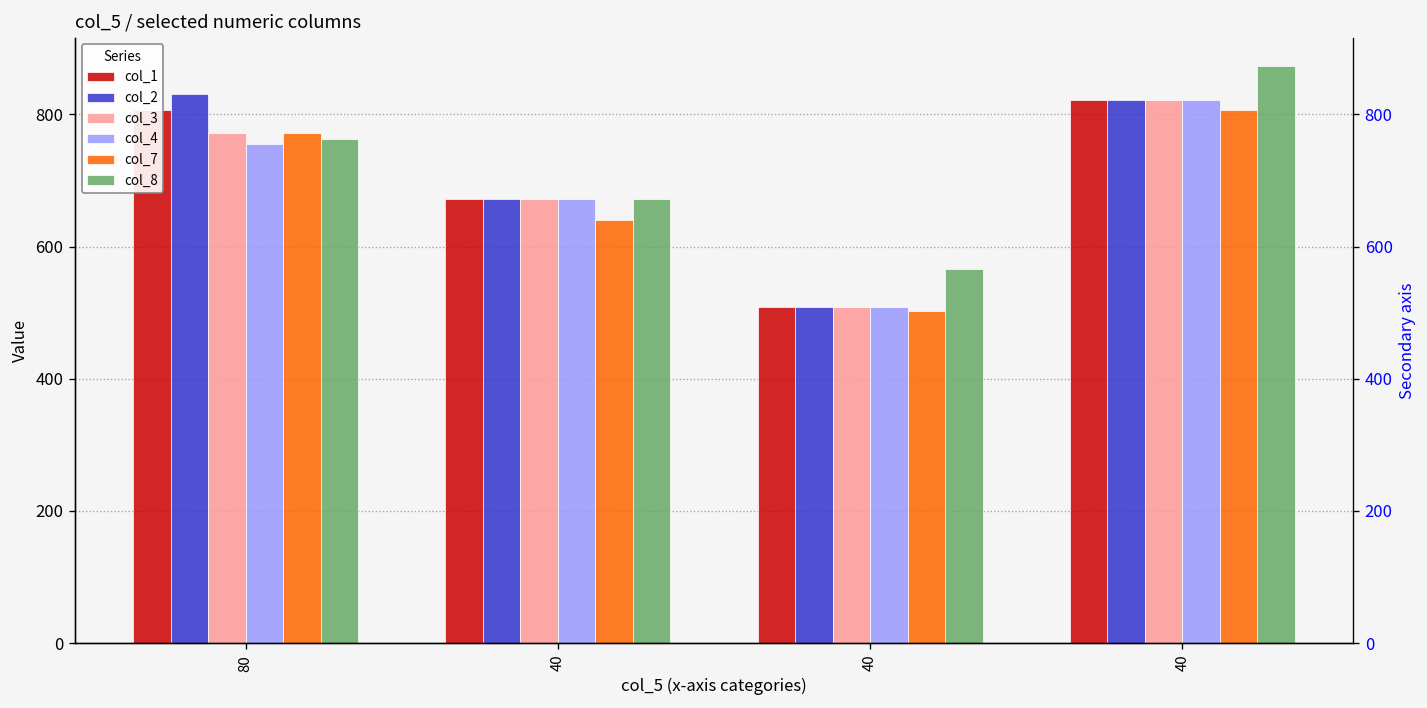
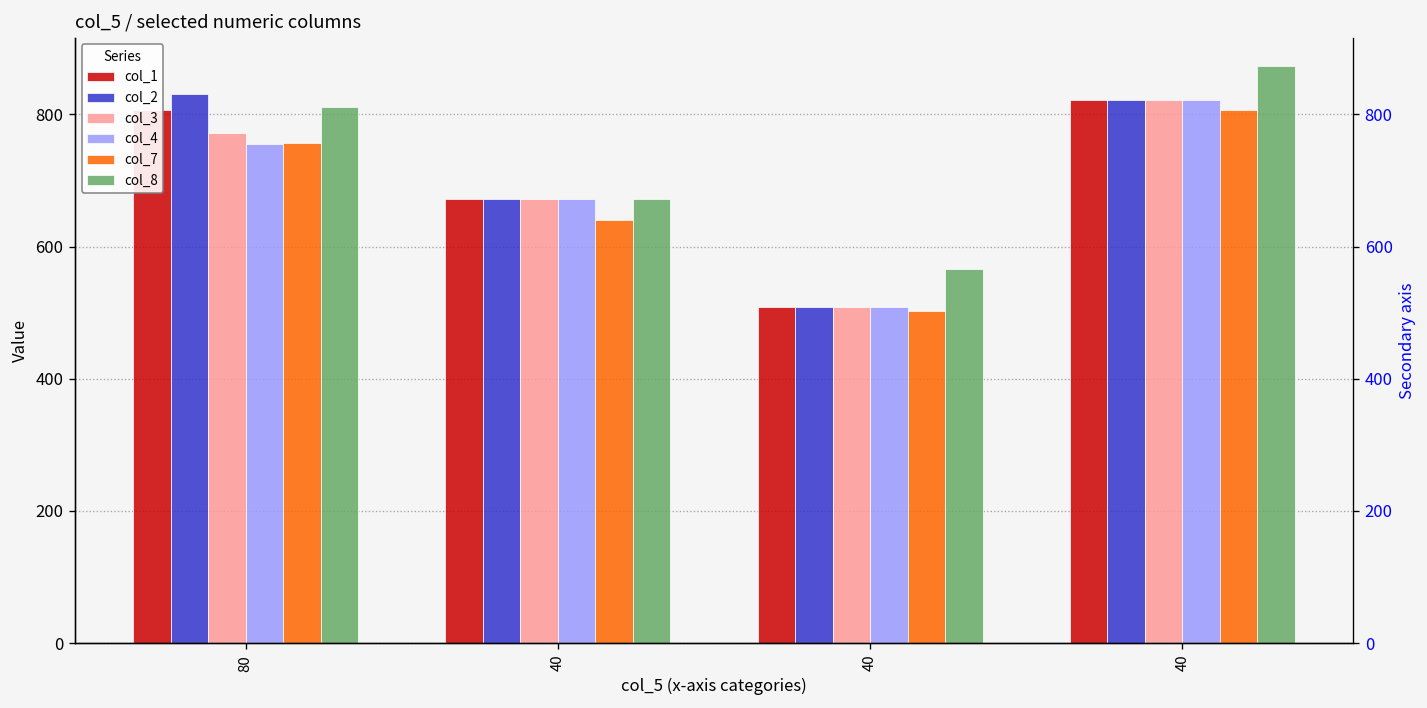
  {
    "col_2": {
      "80": 830
    },
    "col_3": {
      "80": 770
    },
    "col_4": {
      "80": 750
    },
    "col_7": {
-     "80": 770
+     "80": 760
    },
    "col_8": {
-     "80": 760
+     "80": 810
    }
  }
